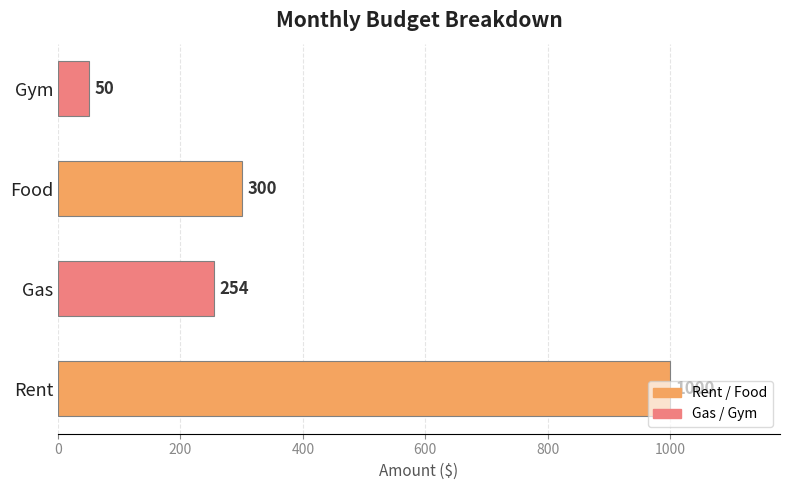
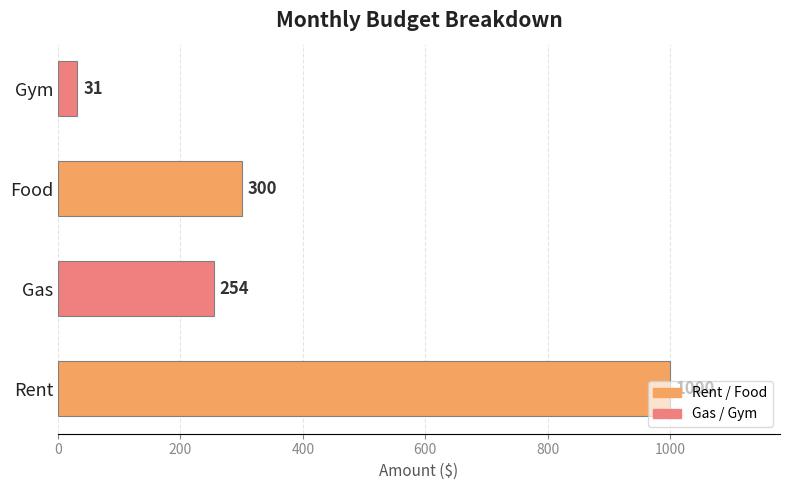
  {
-   "Gym": 50,
+   "Gym": 31,
    "Food": 300,
    "Gas": 254
  }
